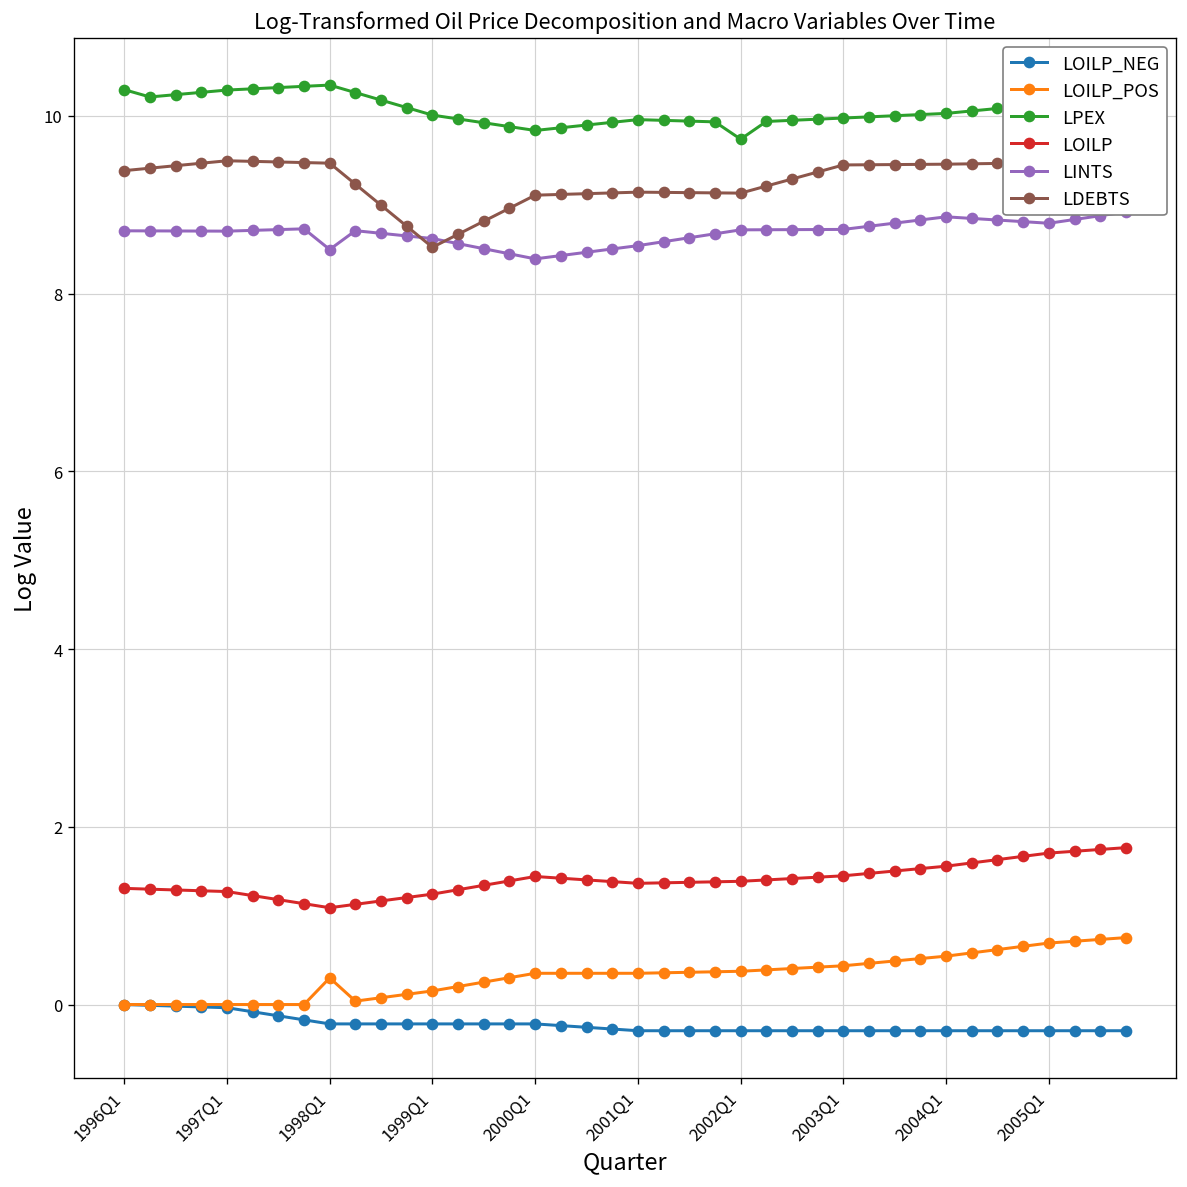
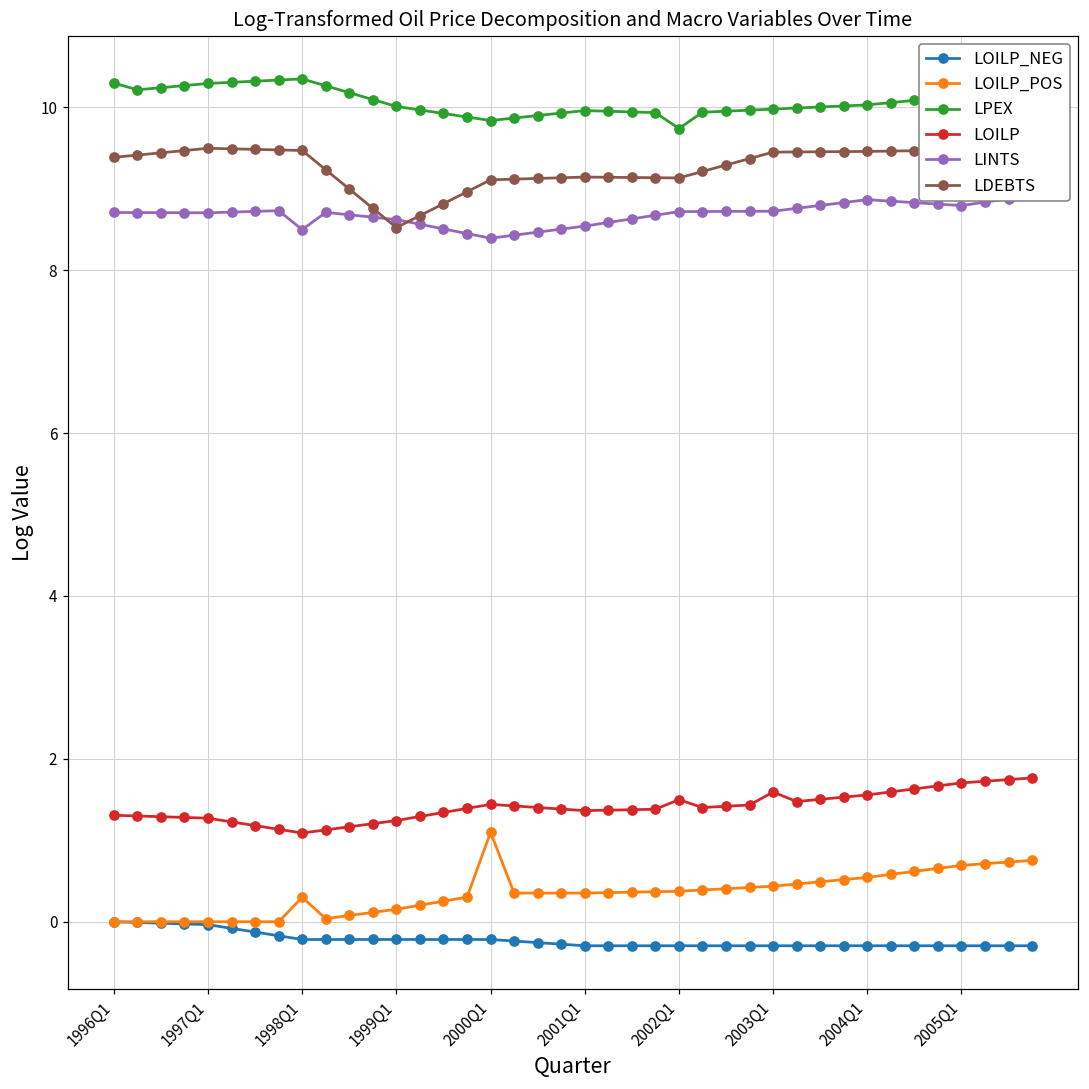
  {
    "LOILP_NEG": {
      "1997Q1": 0.0,
      "1998Q1": -0.2,
      "1999Q1": -0.2,
      "2000Q1": -0.2,
      "2001Q1": -0.3,
      "2002Q1": -0.3,
      "2003Q1": -0.3,
      "2004Q1": -0.3,
      "2005Q1": -0.3
    },
    "LOILP_POS": {
      "1997Q1": 0.0,
      "1998Q1": 0.3,
      "1999Q1": 0.2,
-     "2000Q1": 0.4,
+     "2000Q1": 1.1,
      "2001Q1": 0.4,
      "2002Q1": 0.4,
      "2003Q1": 0.4,
      "2004Q1": 0.5,
      "2005Q1": 0.7
    },
    "LPEX": {
      "1996Q1": 10.3,
      "1997Q1": 10.3,
      "1998Q1": 10.3,
      "1999Q1": 10.0,
      "2000Q1": 9.8,
      "2001Q1": 10.0,
      "2002Q1": 9.7,
      "2003Q1": 10.0,
      "2004Q1": 10.0
    },
    "LOILP": {
      "1996Q1": 1.3,
      "1997Q1": 1.3,
      "1998Q1": 1.1,
      "1999Q1": 1.2,
      "2000Q1": 1.4,
      "2001Q1": 1.4,
-     "2002Q1": 1.4,
-     "2003Q1": 1.4,
+     "2002Q1": 1.5,
+     "2003Q1": 1.6,
      "2004Q1": 1.6,
      "2005Q1": 1.7
    },
    "LINTS": {
      "1996Q1": 8.7,
      "1997Q1": 8.7,
      "1998Q1": 8.5,
      "1999Q1": 8.6,
      "2000Q1": 8.4,
      "2001Q1": 8.5,
      "2002Q1": 8.7,
      "2003Q1": 8.7,
      "2004Q1": 8.9
    },
    "LDEBTS": {
      "1996Q1": 9.4,
      "1997Q1": 9.5,
      "1998Q1": 9.5,
      "1999Q1": 8.5,
      "2000Q1": 9.1,
      "2001Q1": 9.1,
      "2002Q1": 9.1,
      "2003Q1": 9.4,
      "2004Q1": 9.5
    }
  }
